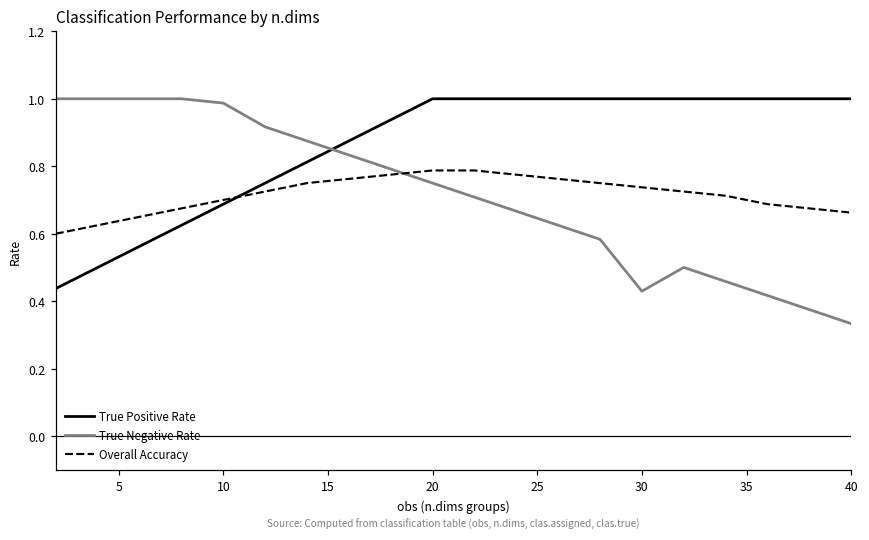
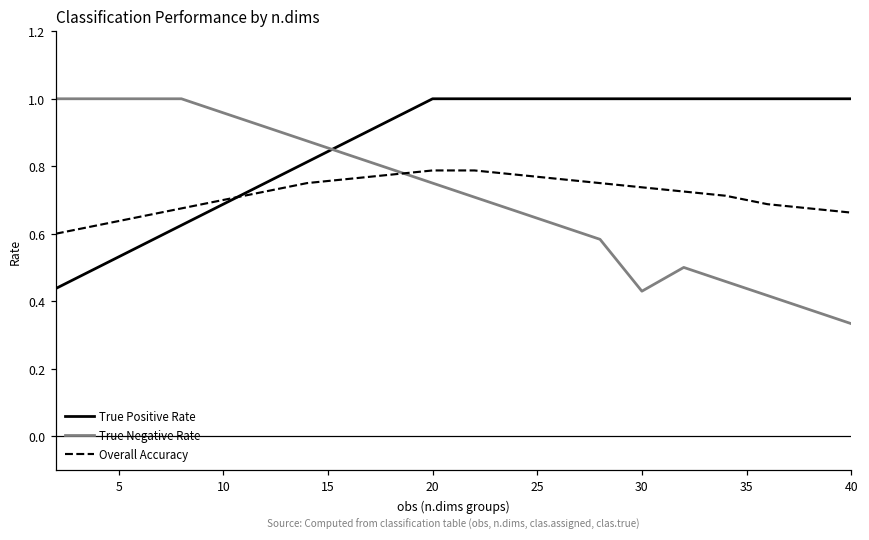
  {
    "True Negative Rate": {
-     "10": 0.99,
+     "10": 0.96,
      "20": 0.75,
      "30": 0.43,
      "40": 0.33
    }
  }
